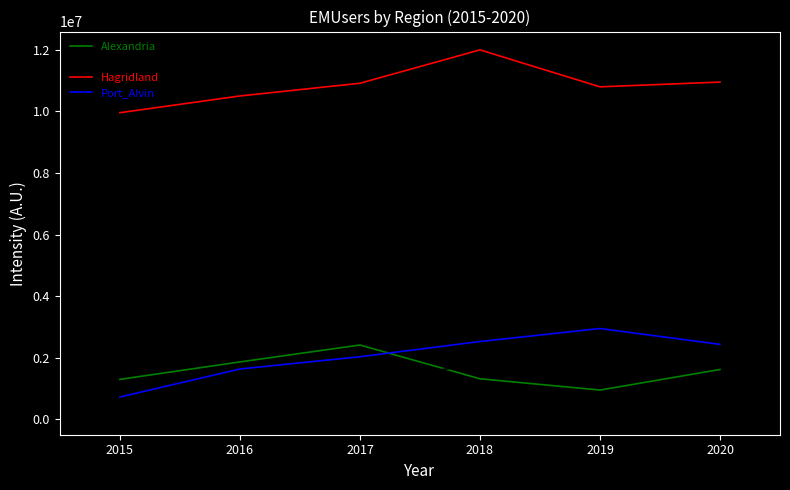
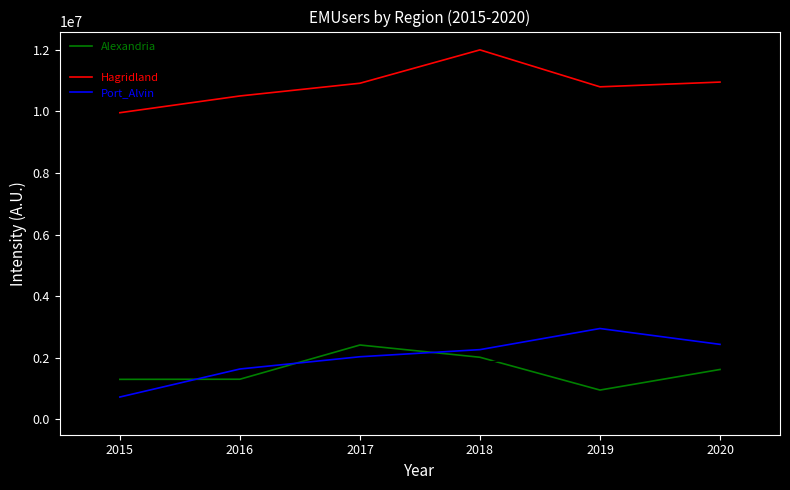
  {
    "Alexandria": {
      "2015": 1300000,
-     "2016": 1900000,
+     "2016": 1300000,
      "2017": 2400000,
-     "2018": 1300000,
+     "2018": 2000000,
      "2019": 1000000,
      "2020": 1600000
    },
    "Hagridland": {
      "2015": 10000000,
      "2016": 10500000,
      "2017": 10900000,
      "2018": 12000000,
      "2019": 10800000,
      "2020": 10900000
    },
    "Port_Alvin": {
      "2015": 700000,
      "2016": 1600000,
      "2017": 2000000,
-     "2018": 2500000,
+     "2018": 2300000,
      "2019": 3000000,
      "2020": 2400000
    }
  }
